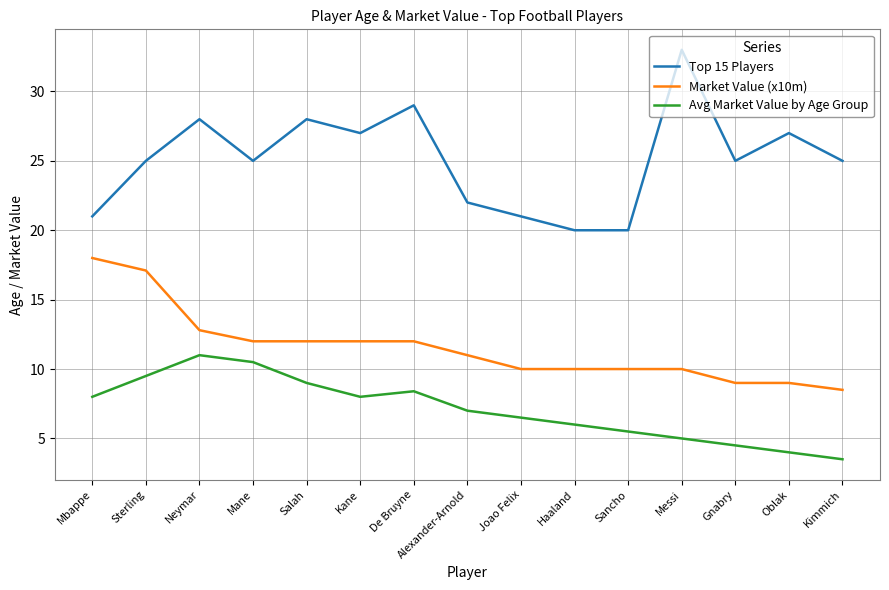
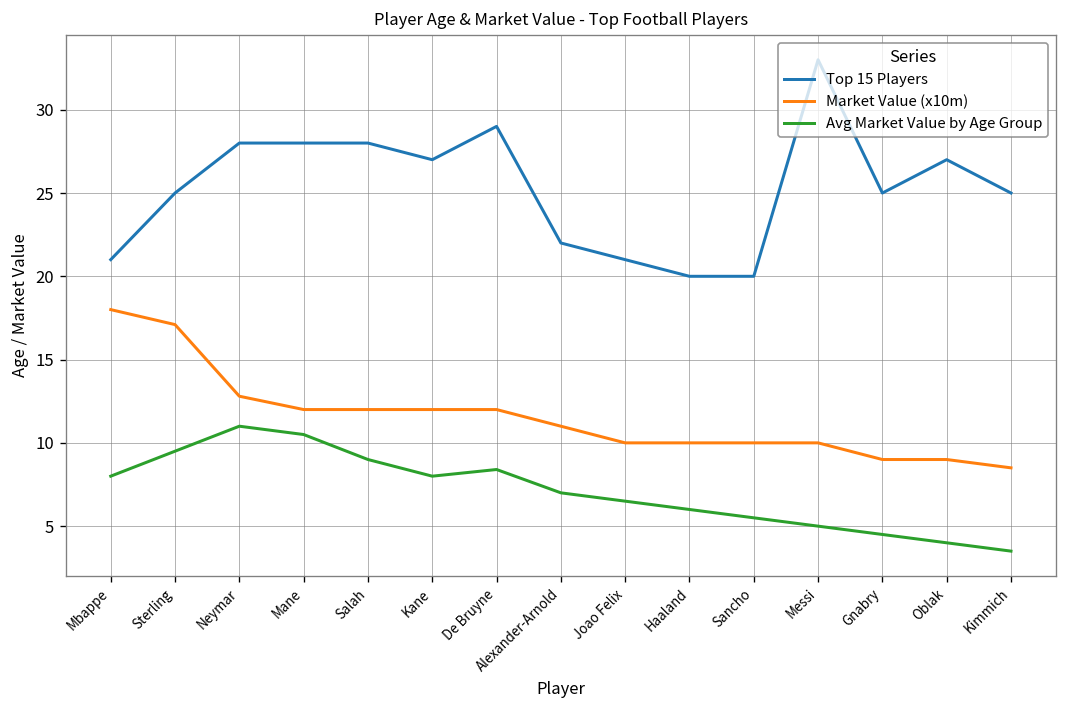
  {
    "Top 15 Players": {
      "Mbappe": 21,
      "Sterling": 25,
      "Neymar": 28,
-     "Mane": 25,
+     "Mane": 28,
      "Salah": 28,
      "Kane": 27,
      "De Bruyne": 29,
      "Alexander-Arnold": 22,
      "Joao Felix": 21,
      "Haaland": 20,
      "Sancho": 20,
      "Gnabry": 25,
      "Oblak": 27,
      "Kimmich": 25
    },
    "Market Value (x10m)": {
      "Mbappe": 18,
      "Sterling": 17,
      "Neymar": 12.8,
      "Mane": 12,
      "Salah": 12,
      "Kane": 12,
      "De Bruyne": 12,
      "Alexander-Arnold": 11,
      "Joao Felix": 10,
      "Haaland": 10,
      "Sancho": 10,
      "Messi": 10,
      "Gnabry": 9,
      "Oblak": 9,
      "Kimmich": 8.5
    },
    "Avg Market Value by Age Group": {
      "Mbappe": 8,
      "Sterling": 9.5,
      "Neymar": 11,
      "Mane": 10.5,
      "Salah": 9,
      "Kane": 8,
      "De Bruyne": 8.4,
      "Alexander-Arnold": 7,
      "Joao Felix": 6.5,
      "Haaland": 6,
      "Sancho": 5.5,
      "Messi": 5,
      "Gnabry": 4.5,
      "Oblak": 4,
      "Kimmich": 3.5
    }
  }
